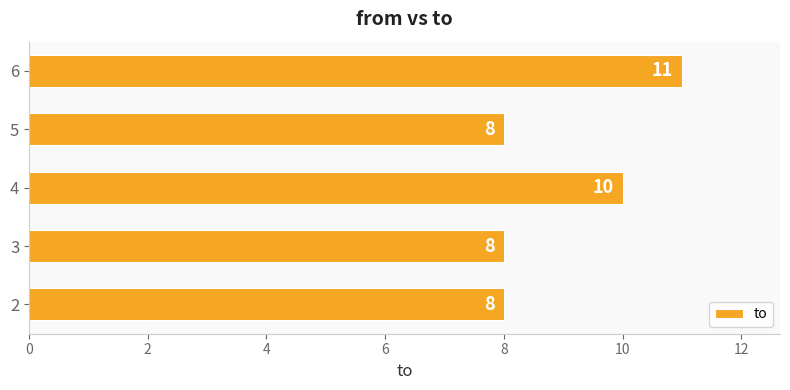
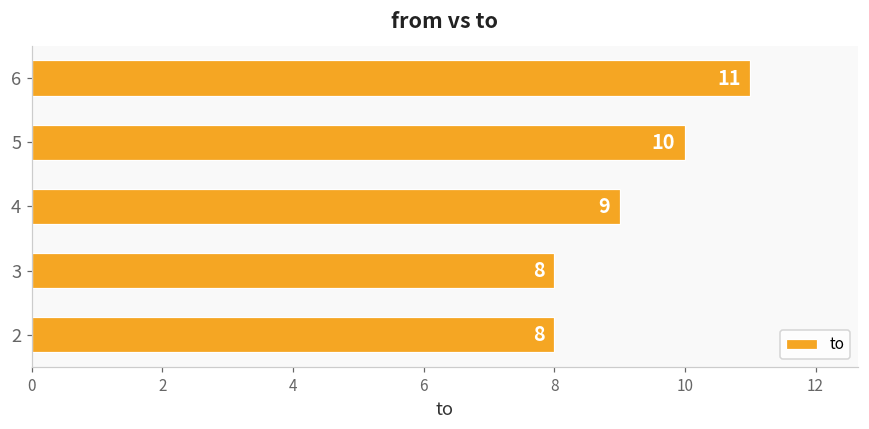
  {
    "6": 11,
-   "5": 8,
-   "4": 10,
+   "5": 10,
+   "4": 9,
    "3": 8,
    "2": 8
  }
